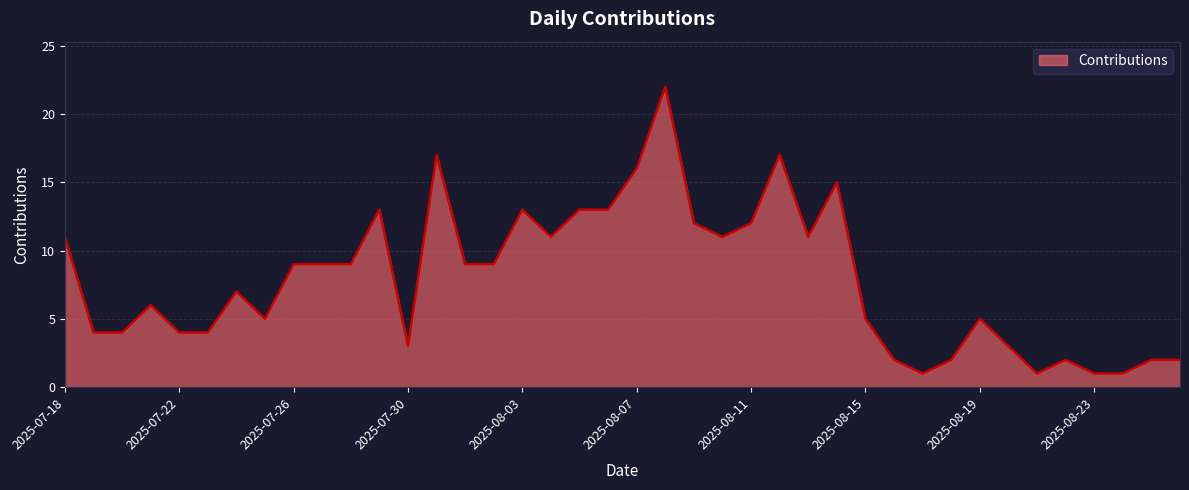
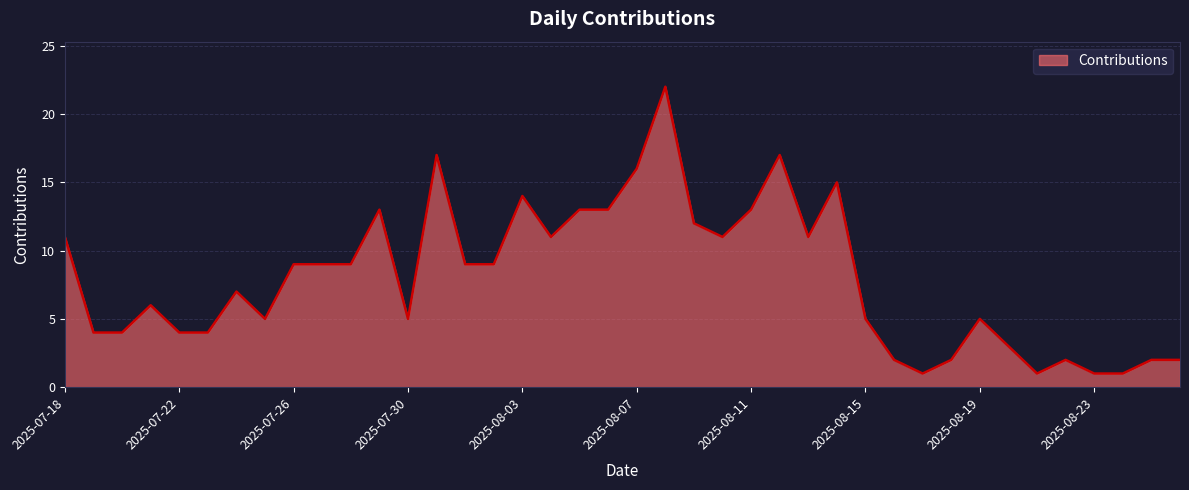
  {
    "2025-07-18": 11,
    "2025-07-22": 4,
    "2025-07-26": 9,
-   "2025-07-30": 3,
-   "2025-08-03": 13,
+   "2025-07-30": 5,
+   "2025-08-03": 14,
    "2025-08-07": 16,
-   "2025-08-11": 12,
+   "2025-08-11": 13,
    "2025-08-15": 5,
    "2025-08-19": 5,
    "2025-08-23": 1
  }
